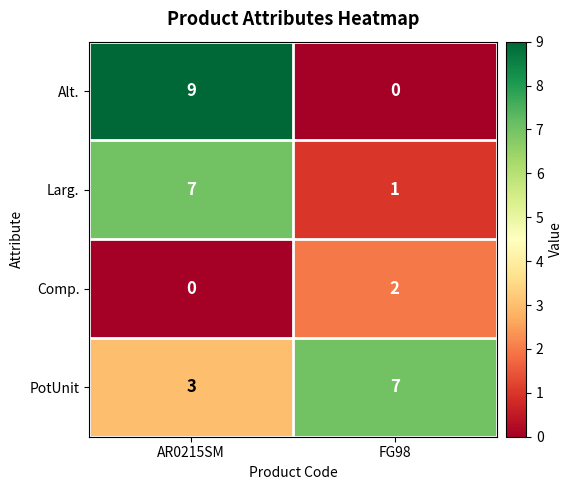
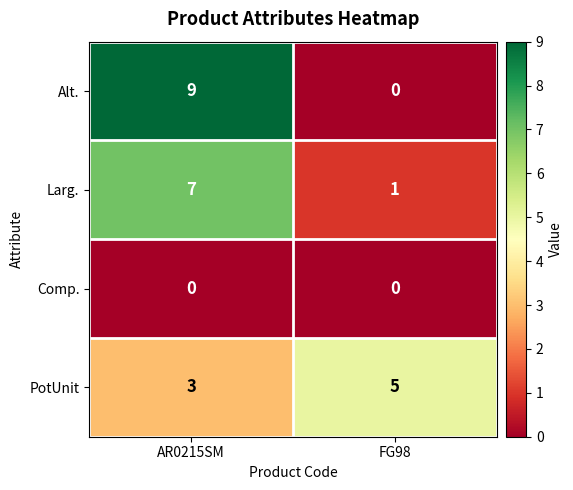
  {
    "Alt.": {
      "AR0215SM": 9,
      "FG98": 0
    },
    "Larg.": {
      "AR0215SM": 7,
      "FG98": 1
    },
    "Comp.": {
      "AR0215SM": 0,
-     "FG98": 2
+     "FG98": 0
    },
    "PotUnit": {
      "AR0215SM": 3,
-     "FG98": 7
+     "FG98": 5
    }
  }
